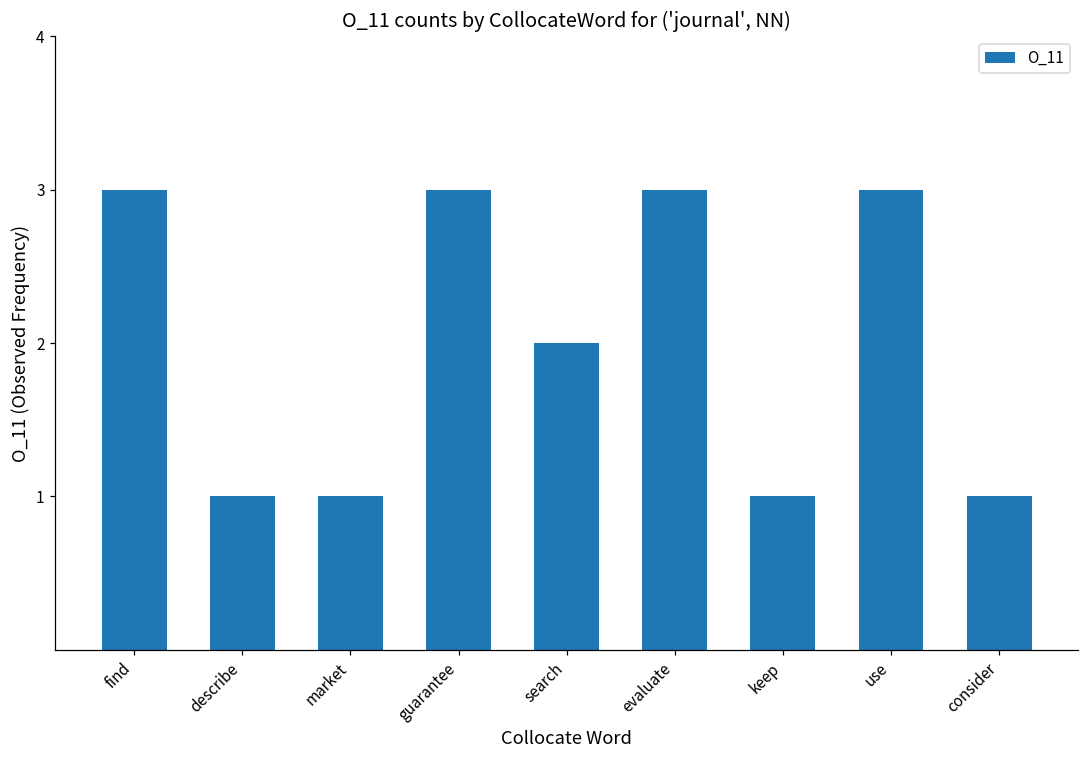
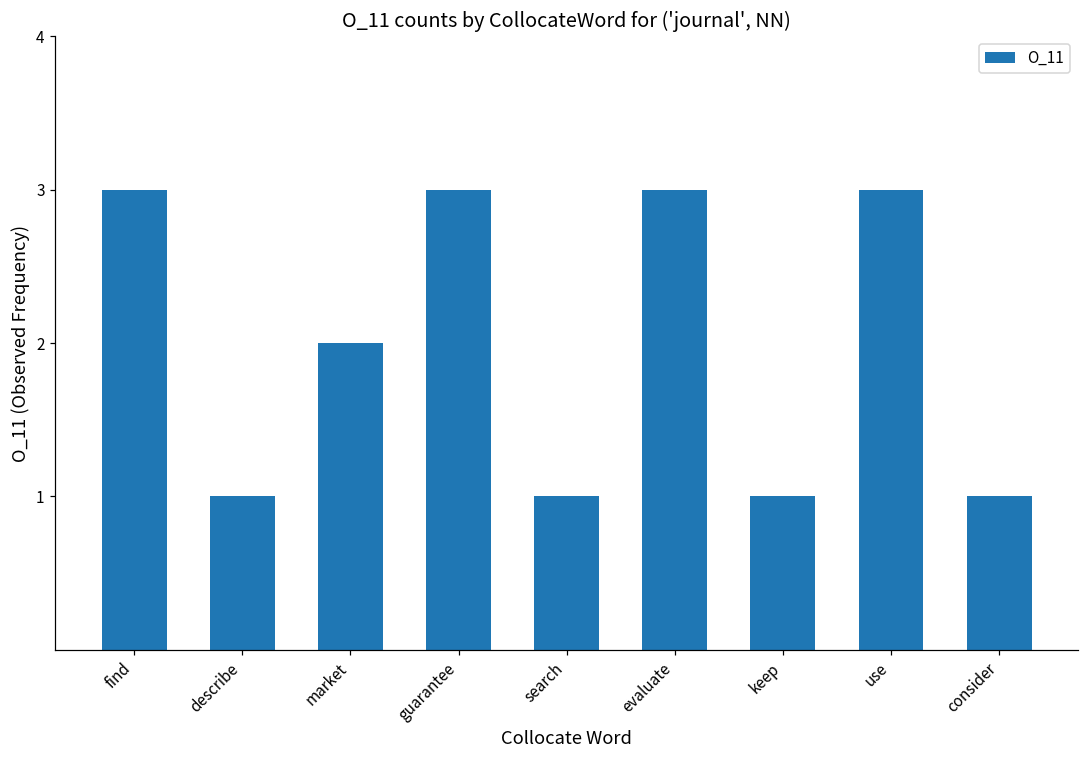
  {
    "find": 3,
    "describe": 1,
-   "market": 1,
+   "market": 2,
    "guarantee": 3,
-   "search": 2,
+   "search": 1,
    "evaluate": 3,
    "keep": 1,
    "use": 3,
    "consider": 1
  }
